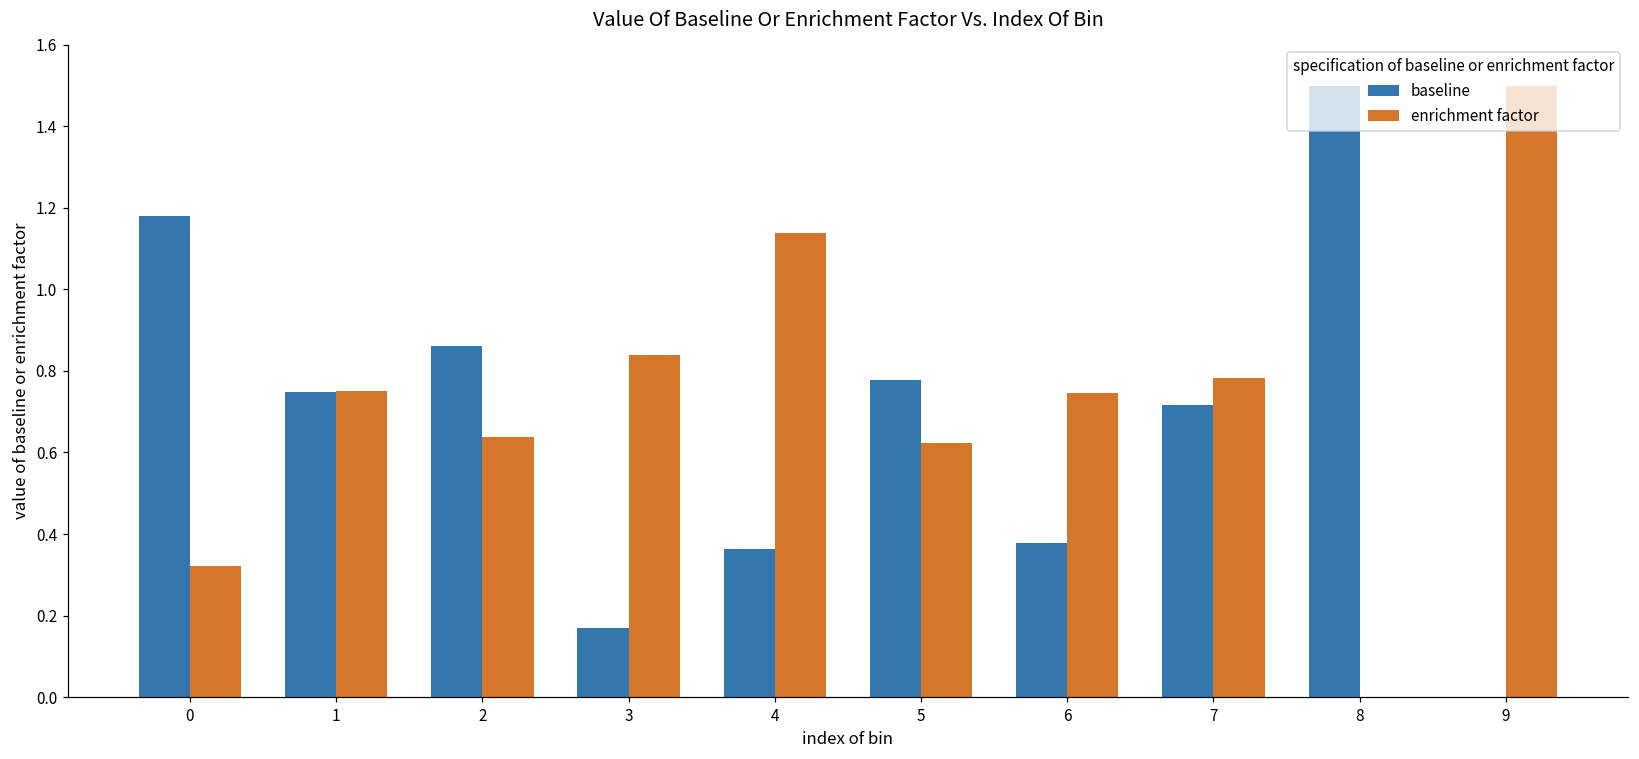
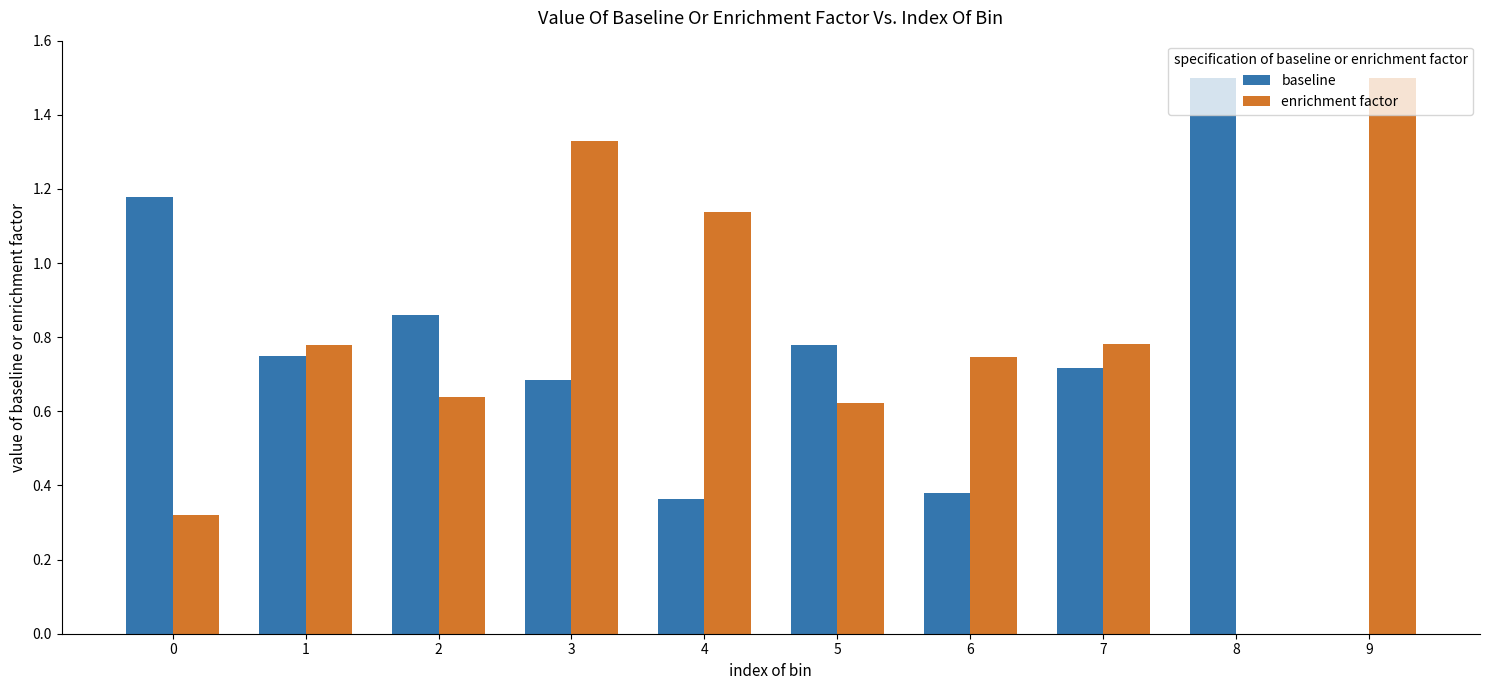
  {
    "baseline": {
      "0": 1.18,
      "1": 0.75,
      "2": 0.86,
-     "3": 0.17,
+     "3": 0.69,
      "4": 0.36,
      "5": 0.78,
      "6": 0.38,
      "7": 0.72,
      "9": 0.00
    },
    "enrichment factor": {
      "0": 0.32,
-     "1": 0.75,
+     "1": 0.78,
      "2": 0.64,
-     "3": 0.84,
+     "3": 1.33,
      "4": 1.14,
      "5": 0.62,
      "6": 0.75,
      "7": 0.78,
      "8": 0.00
    }
  }
